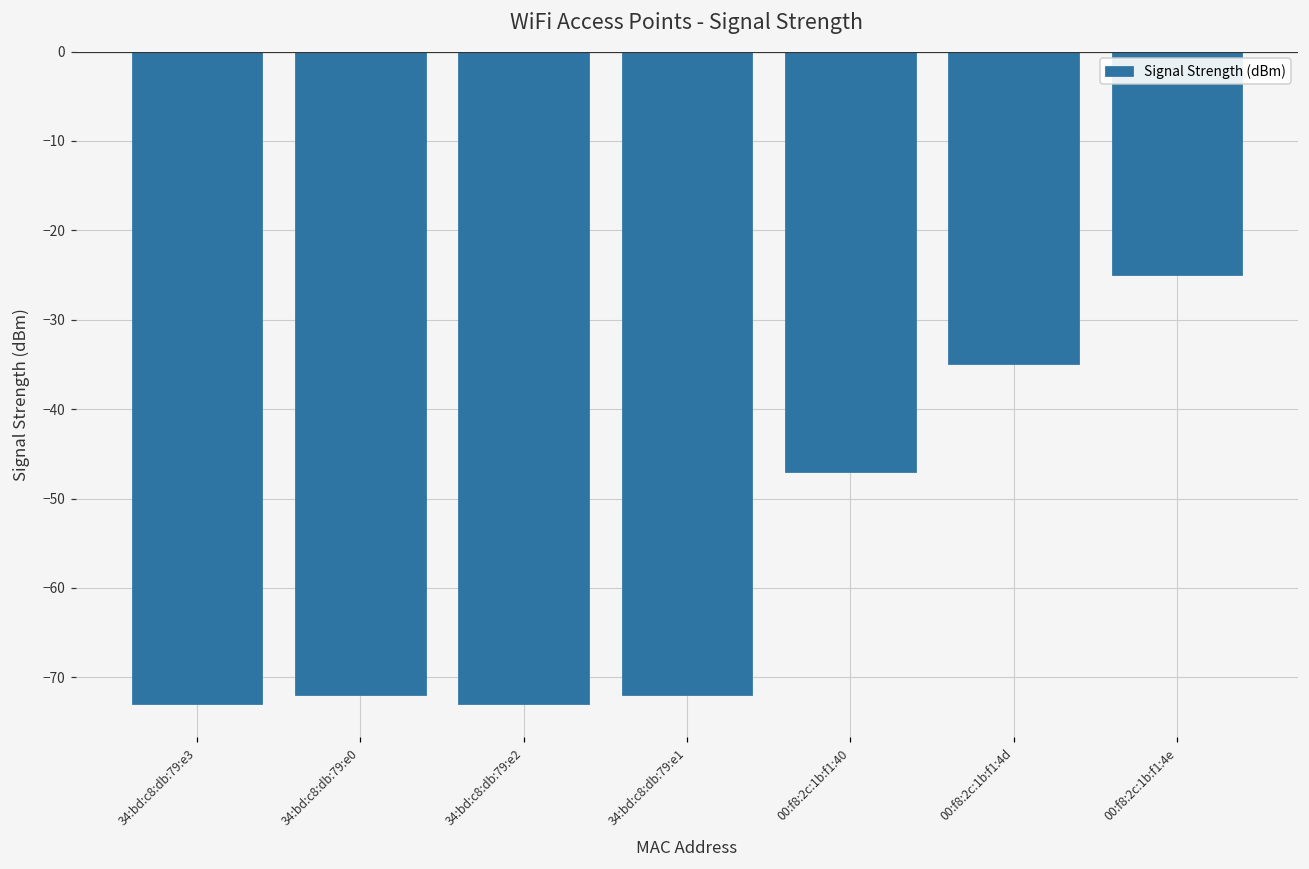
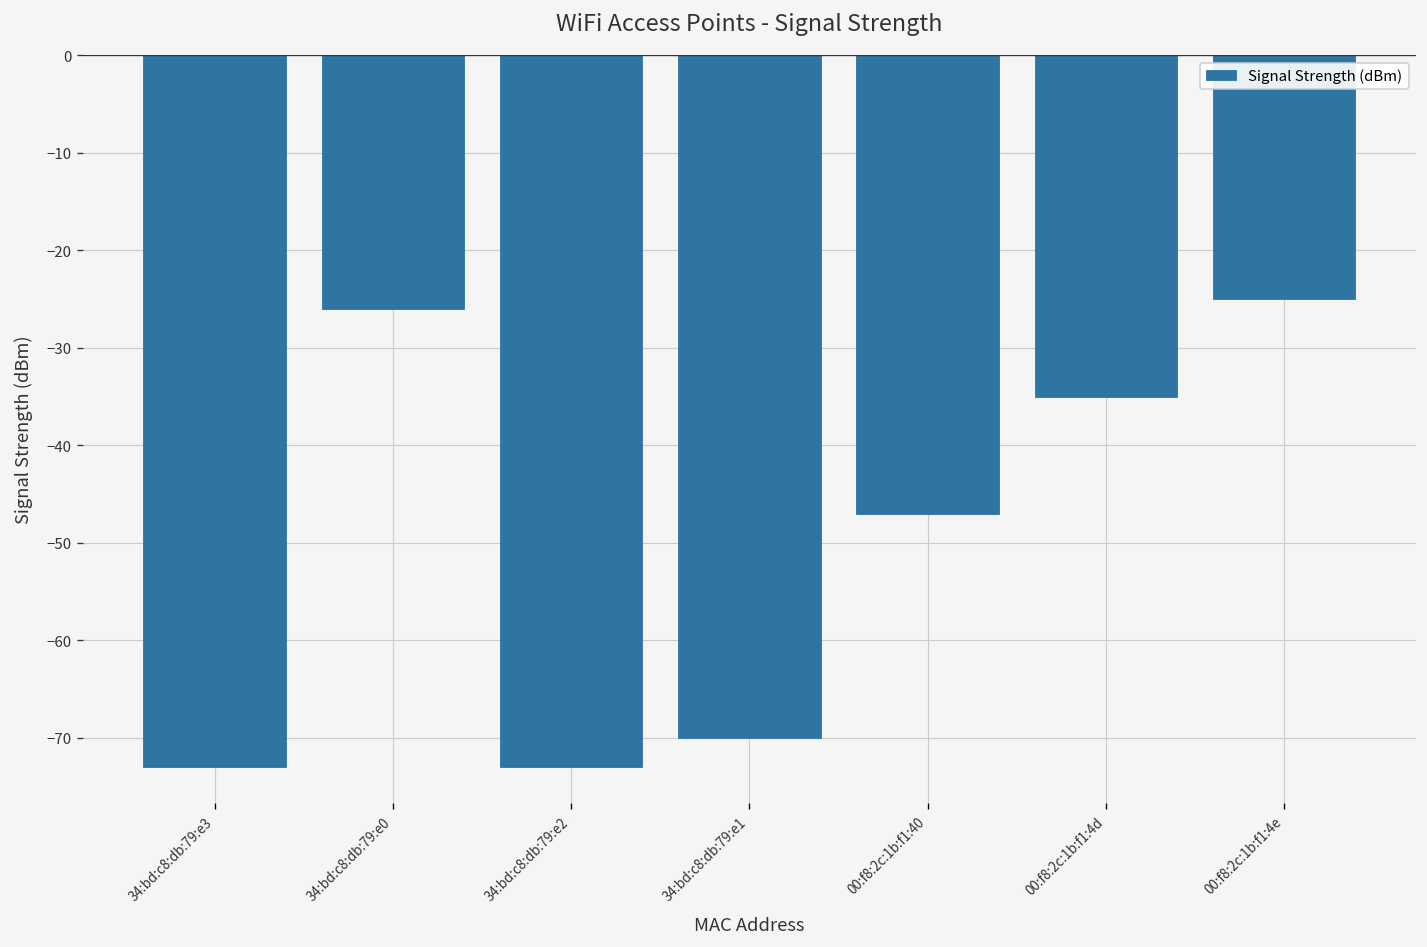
  {
    "34:bd:c8:db:79:e3": -73,
-   "34:bd:c8:db:79:e0": -72,
+   "34:bd:c8:db:79:e0": -26,
    "34:bd:c8:db:79:e2": -73,
-   "34:bd:c8:db:79:e1": -72,
+   "34:bd:c8:db:79:e1": -70,
    "00:f8:2c:1b:f1:40": -47,
    "00:f8:2c:1b:f1:4d": -35,
    "00:f8:2c:1b:f1:4e": -25
  }
